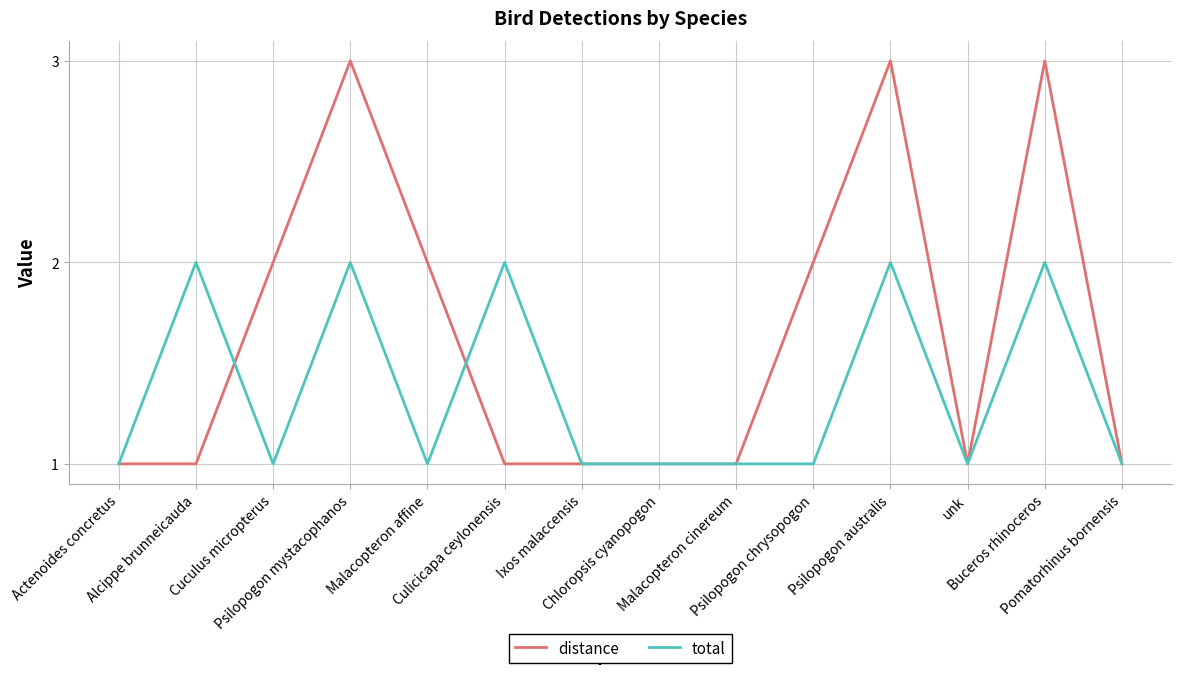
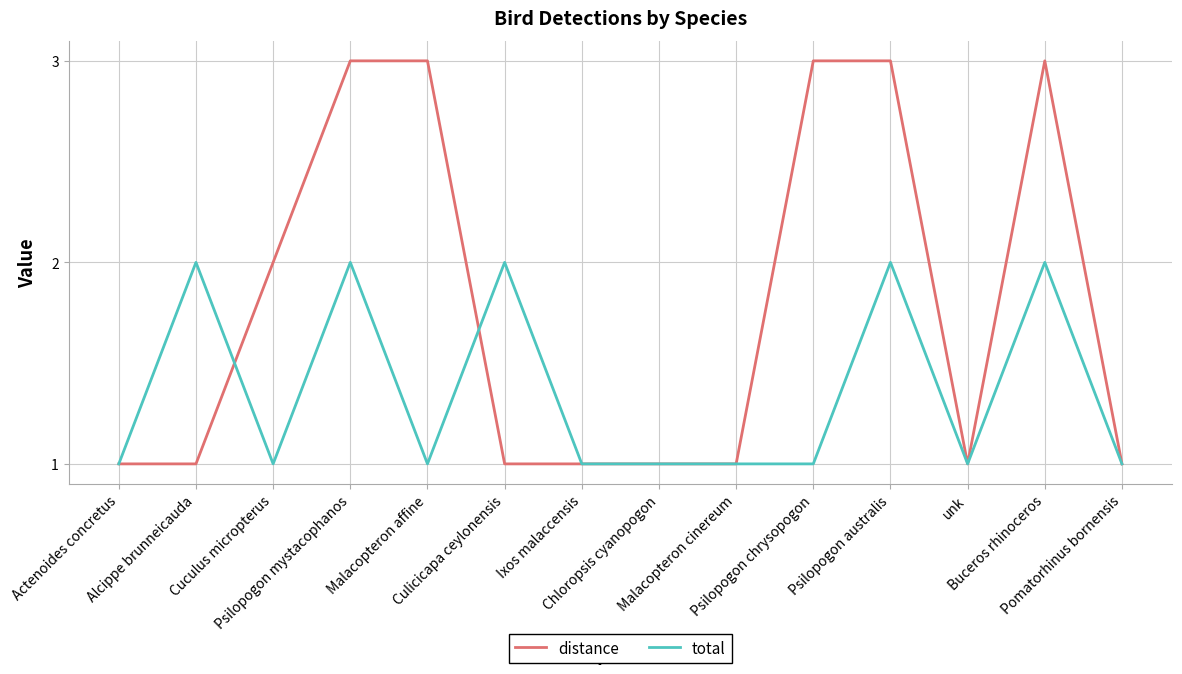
  {
    "distance": {
      "Alcippe brunneicauda": 1,
      "Cuculus micropterus": 2,
      "Psilopogon mystacophanos": 3,
-     "Malacopteron affine": 2,
+     "Malacopteron affine": 3,
      "Culicicapa ceylonensis": 1,
-     "Psilopogon chrysopogon": 2,
+     "Psilopogon chrysopogon": 3,
      "Psilopogon australis": 3,
      "Buceros rhinoceros": 3
    },
    "total": {
      "Alcippe brunneicauda": 2,
      "Cuculus micropterus": 1,
      "Psilopogon mystacophanos": 2,
      "Malacopteron affine": 1,
      "Culicicapa ceylonensis": 2,
      "Psilopogon chrysopogon": 1,
      "Psilopogon australis": 2,
      "Buceros rhinoceros": 2
    }
  }
